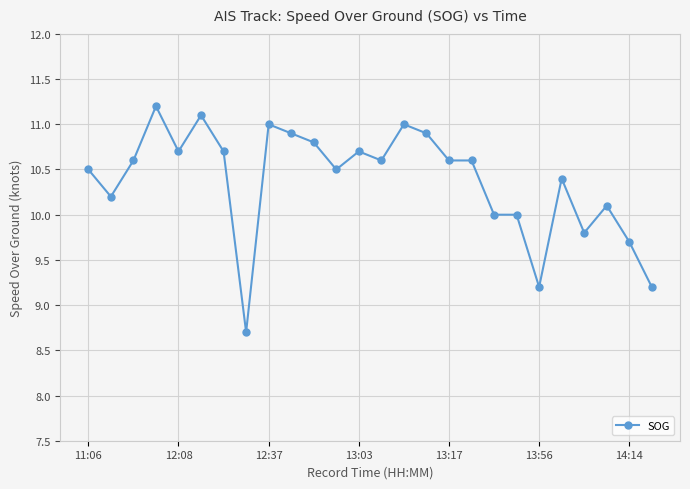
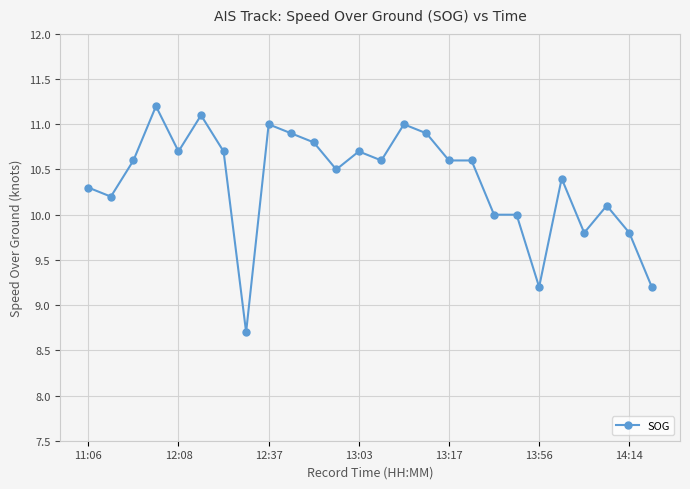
  {
-   "11:06": 10.5,
+   "11:06": 10.3,
    "12:08": 10.7,
    "12:37": 11.0,
    "13:03": 10.7,
    "13:17": 10.6,
    "13:56": 9.2,
-   "14:14": 9.7
+   "14:14": 9.8
  }
